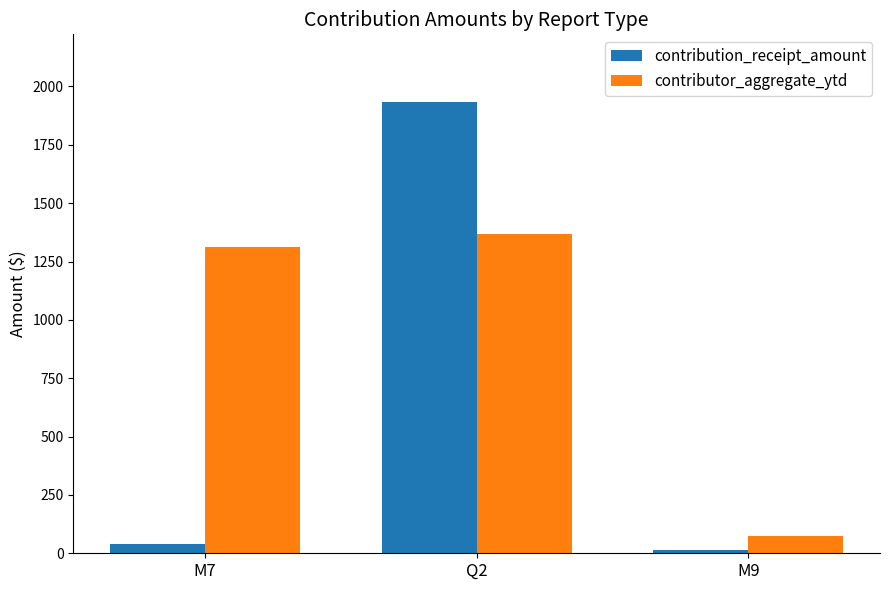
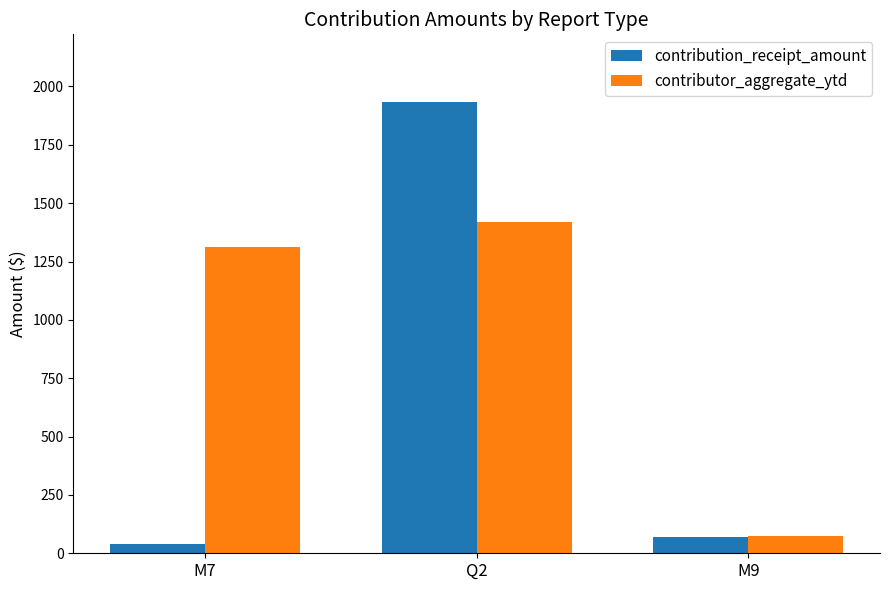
  {
    "contribution_receipt_amount": {
      "M7": 40,
      "Q2": 1930,
-     "M9": 20
+     "M9": 70
    },
    "contributor_aggregate_ytd": {
      "M7": 1310,
-     "Q2": 1370,
+     "Q2": 1420,
      "M9": 70
    }
  }
